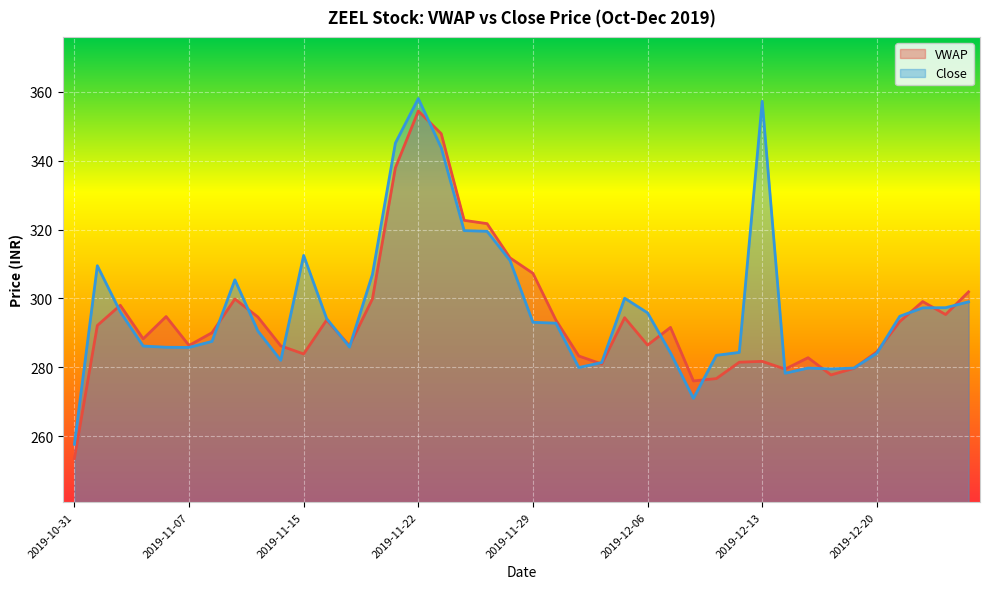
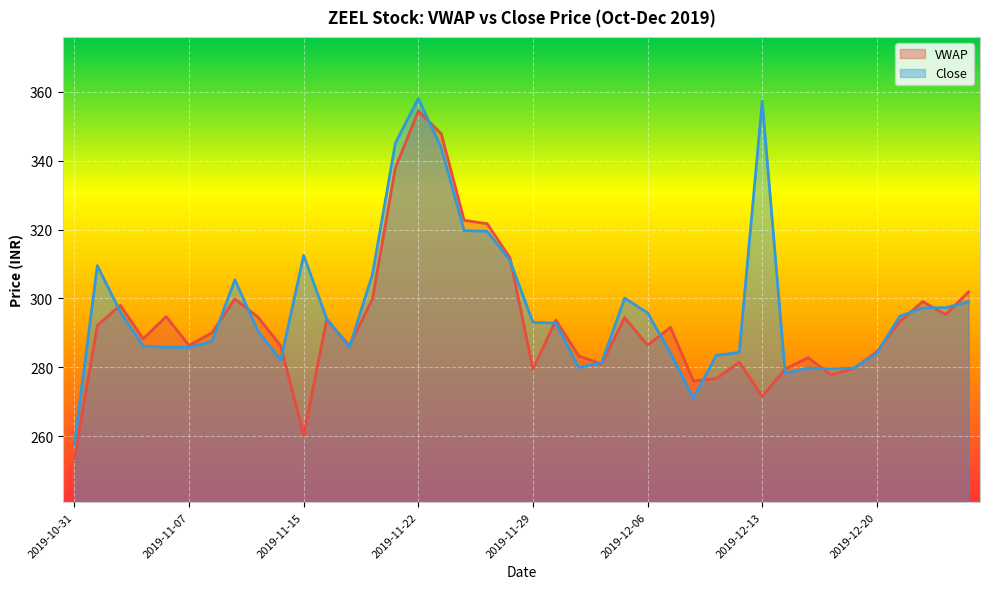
  {
    "VWAP": {
      "2019-10-31": 253,
-     "2019-11-15": 284,
+     "2019-11-15": 260,
      "2019-11-22": 354,
-     "2019-11-29": 307,
+     "2019-11-29": 279,
      "2019-12-06": 286,
-     "2019-12-13": 282
+     "2019-12-13": 272
    },
    "Close": {
      "2019-10-31": 258,
      "2019-11-15": 313,
      "2019-11-22": 358,
      "2019-11-29": 293,
      "2019-12-06": 296,
      "2019-12-13": 357
    }
  }
